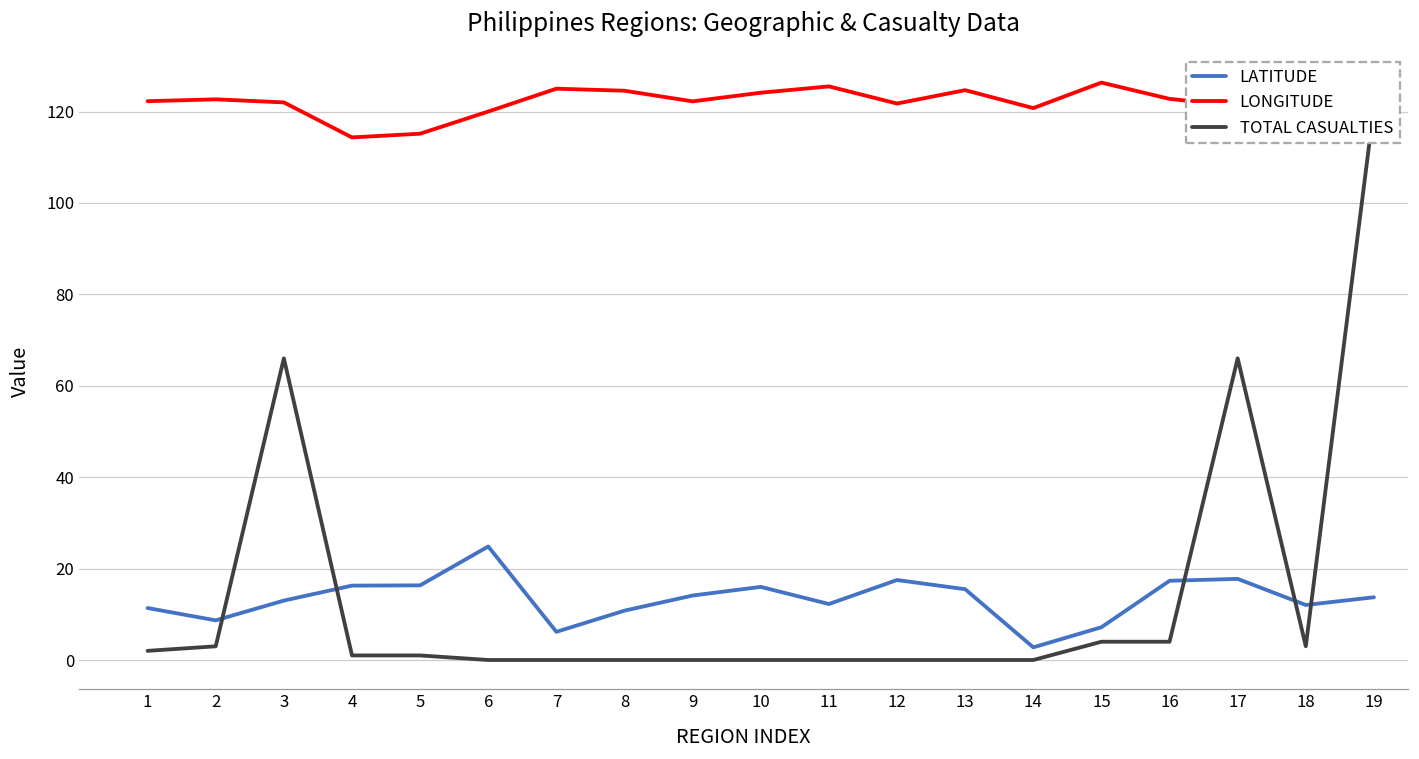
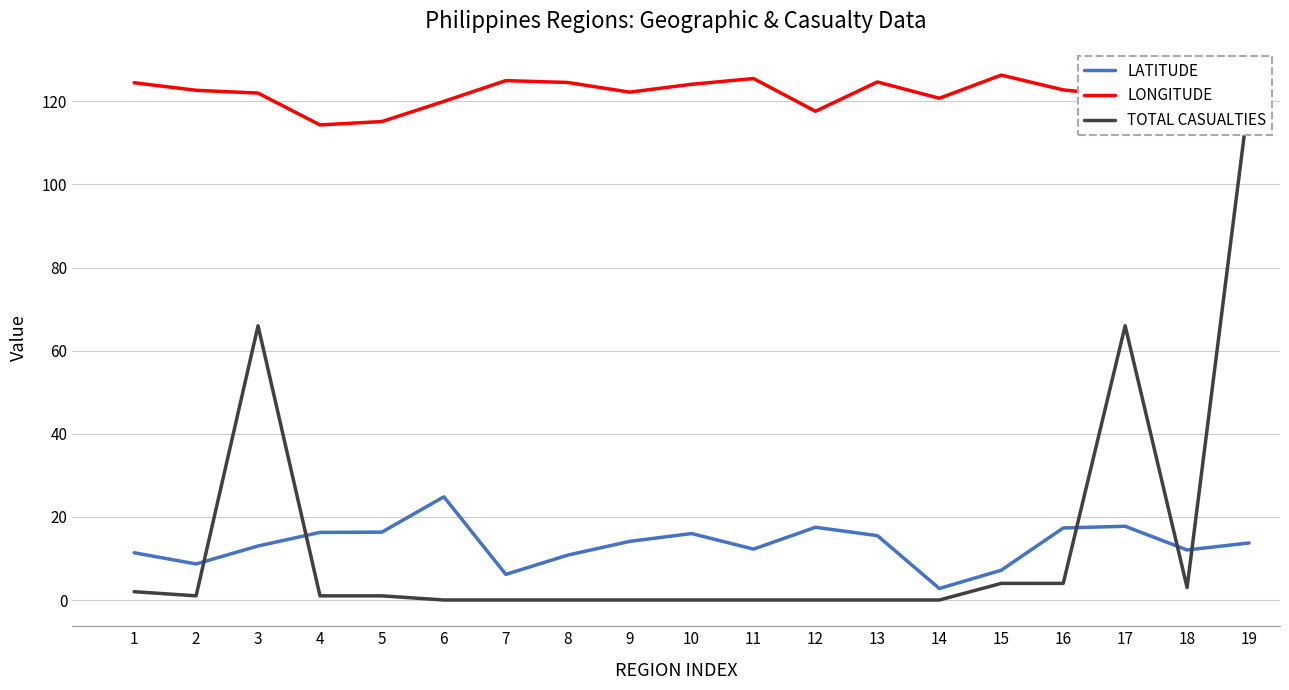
  {
    "LATITUDE": {
      "1": 11,
      "2": 9,
      "3": 13,
      "4": 16,
      "5": 16,
      "6": 25,
      "7": 6,
      "8": 11,
      "9": 14,
      "10": 16,
      "11": 12,
      "12": 18,
      "13": 15,
      "14": 3,
      "15": 7,
      "16": 17,
      "17": 18,
      "18": 12,
      "19": 14
    },
    "LONGITUDE": {
-     "1": 122,
+     "1": 124,
      "2": 123,
      "3": 122,
      "4": 114,
      "5": 115,
      "6": 120,
      "7": 125,
      "8": 125,
      "9": 122,
      "10": 124,
      "11": 126,
-     "12": 122,
+     "12": 118,
      "13": 125,
      "14": 121,
      "15": 126,
      "16": 123
    },
    "TOTAL CASUALTIES": {
      "1": 2,
-     "2": 3,
+     "2": 1,
      "3": 66,
      "4": 1,
      "5": 1,
      "6": 0,
      "7": 0,
      "8": 0,
      "9": 0,
      "10": 0,
      "11": 0,
      "12": 0,
      "13": 0,
      "14": 0,
      "15": 4,
      "16": 4,
      "17": 66,
      "18": 3
    }
  }
